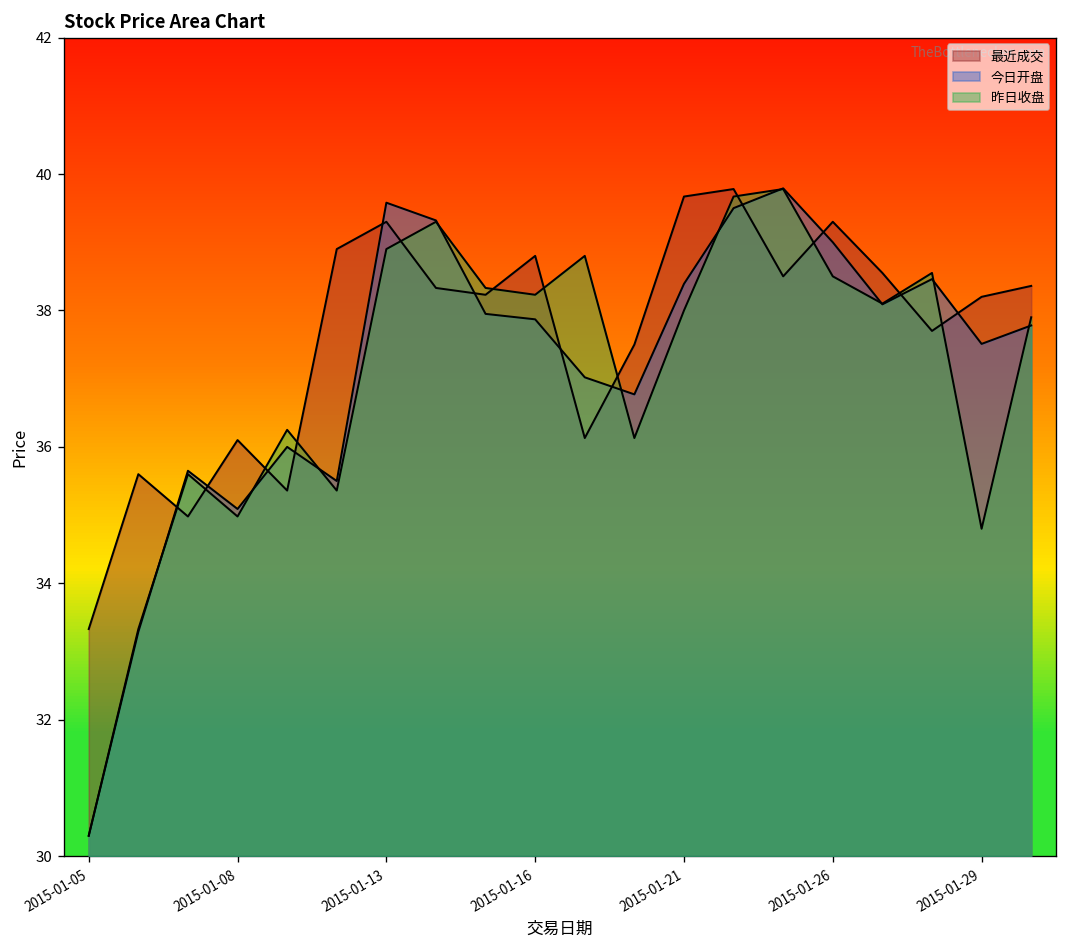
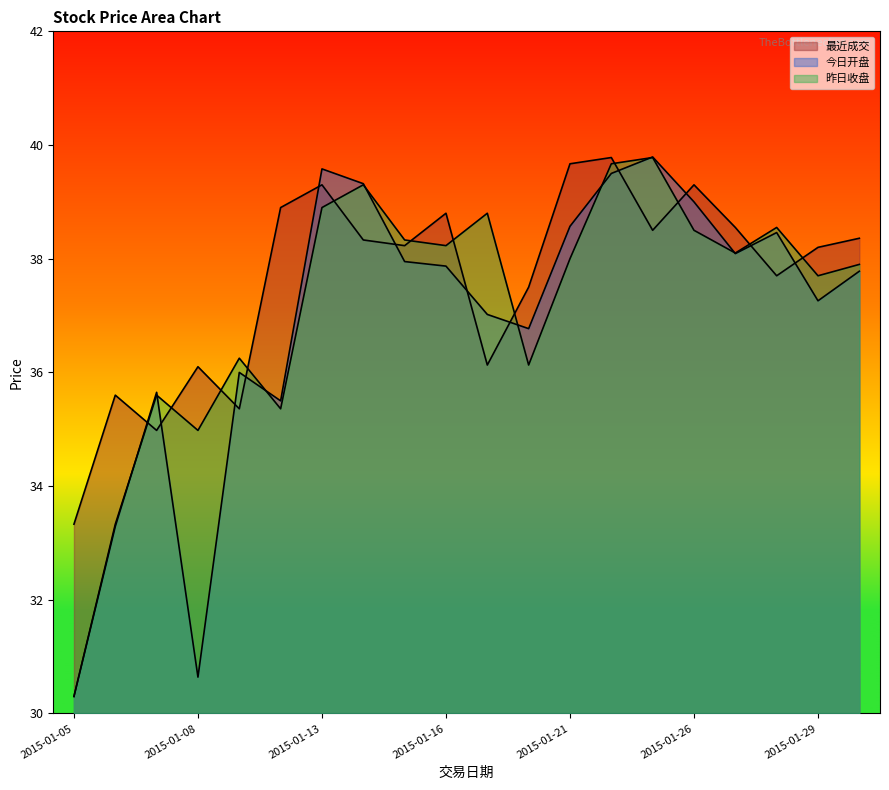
  {
    "最近成交": {
      "2015-01-05": 33.3,
      "2015-01-08": 36.1,
      "2015-01-13": 39.3,
      "2015-01-16": 38.8,
      "2015-01-21": 39.7,
      "2015-01-26": 39.3,
      "2015-01-29": 38.2
    },
    "今日开盘": {
-     "2015-01-08": 35.1,
+     "2015-01-08": 30.6,
      "2015-01-13": 39.6,
      "2015-01-16": 37.9,
-     "2015-01-21": 38.4,
+     "2015-01-21": 38.6,
      "2015-01-26": 39.0,
-     "2015-01-29": 37.5
+     "2015-01-29": 37.3
    },
    "昨日收盘": {
      "2015-01-08": 35.0,
      "2015-01-13": 38.9,
      "2015-01-16": 38.2,
      "2015-01-21": 38.0,
      "2015-01-26": 38.5,
-     "2015-01-29": 34.8
+     "2015-01-29": 37.7
    }
  }
